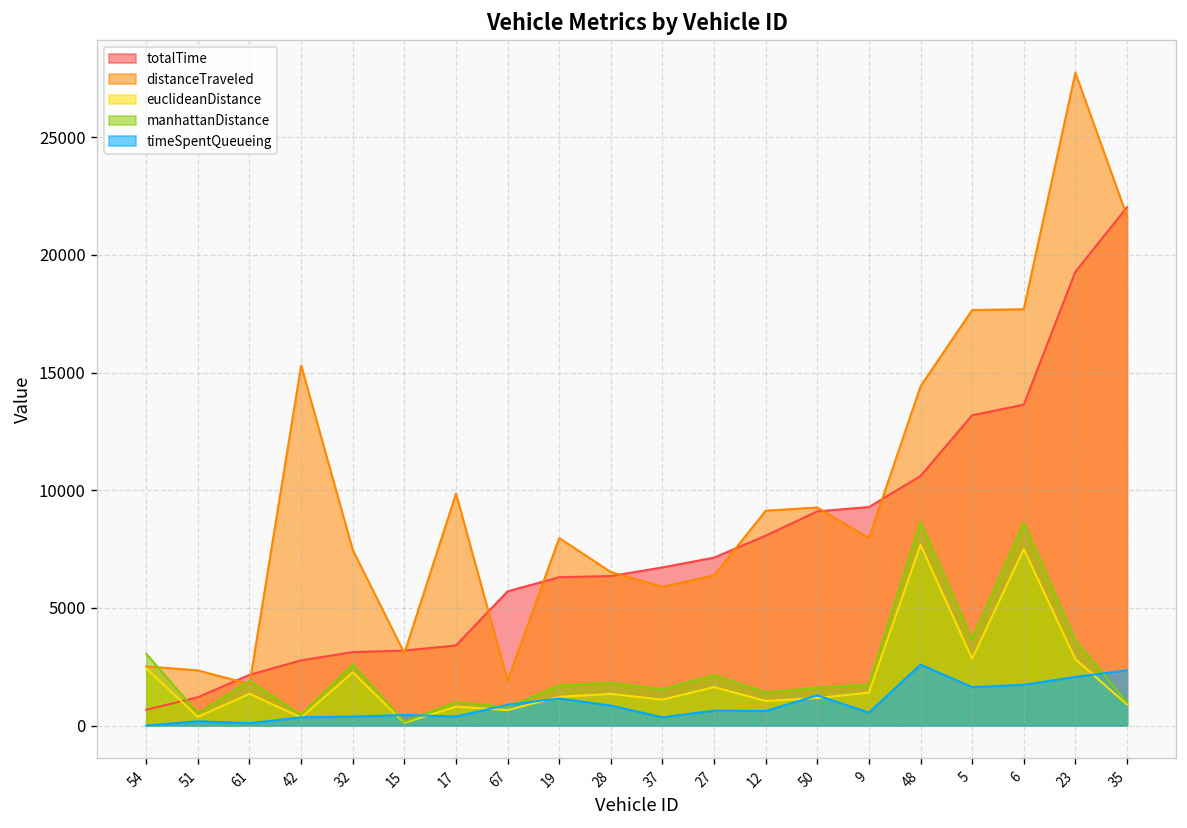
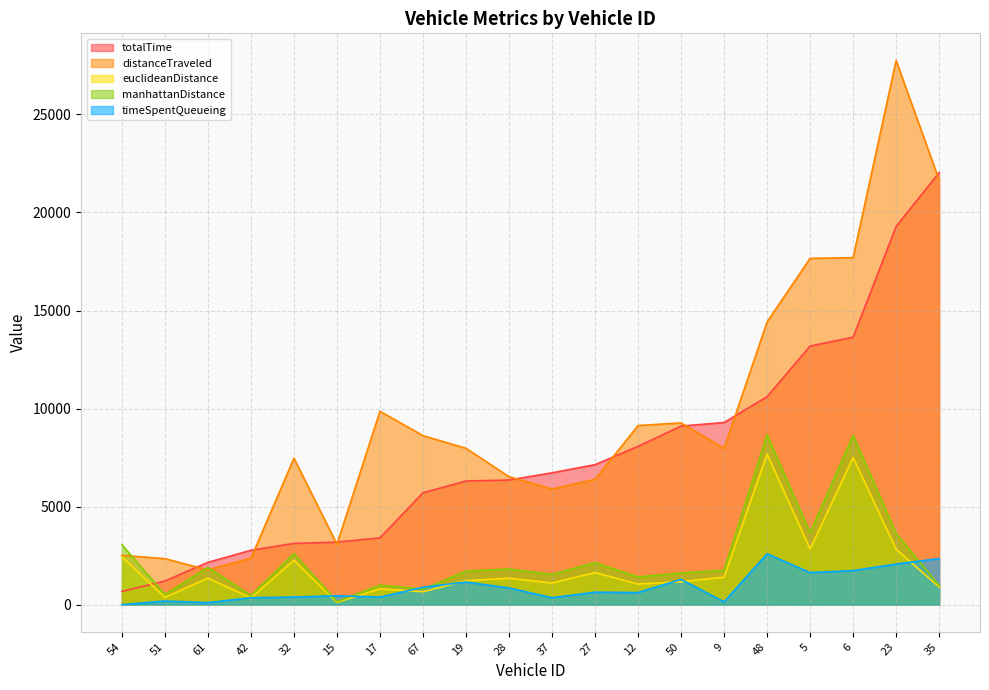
  {
    "totalTime": {
      "54": 700,
      "51": 1200,
      "61": 2200,
      "42": 2800,
      "32": 3100,
      "17": 3400,
      "67": 5700,
      "19": 6300,
      "28": 6400,
      "37": 6700,
      "27": 7100,
      "12": 8100,
      "50": 9100,
      "9": 9300,
      "48": 10600,
      "5": 13200,
      "6": 13600,
      "23": 19300,
      "35": 22000
    },
    "distanceTraveled": {
      "51": 2300,
      "61": 1800,
-     "42": 15300,
+     "42": 2400,
      "32": 7500,
      "17": 9900,
-     "67": 1900,
+     "67": 8600,
      "19": 8000,
      "28": 6500,
      "37": 5900,
      "27": 6400,
      "12": 9100,
      "50": 9300,
      "9": 8000,
      "48": 14400,
      "5": 17700,
      "6": 17700,
      "23": 27700,
      "35": 21700
    },
    "euclideanDistance": {
      "51": 400,
      "61": 1300,
      "32": 2300,
      "17": 800,
      "28": 1300,
      "37": 1100,
      "27": 1600,
      "12": 1000,
      "9": 1400,
      "48": 7700,
      "5": 2800,
      "6": 7500,
      "23": 2800
    },
    "manhattanDistance": {
      "54": 3100,
      "51": 500,
      "61": 1900,
      "32": 2600,
      "17": 1000,
      "19": 1700,
      "28": 1800,
      "37": 1500,
      "27": 2100,
      "12": 1400,
      "50": 1600,
      "9": 1700,
      "48": 8700,
      "5": 3700,
      "6": 8600,
      "23": 3600
    },
    "timeSpentQueueing": {
      "54": 0,
      "51": 200,
      "61": 100,
      "32": 400,
      "15": 400,
      "17": 400,
      "28": 900,
      "37": 400,
      "27": 600,
      "12": 600,
-     "9": 500,
+     "9": 100,
      "48": 2600,
      "5": 1600,
      "6": 1700,
      "23": 2100,
      "35": 2300
    }
  }
